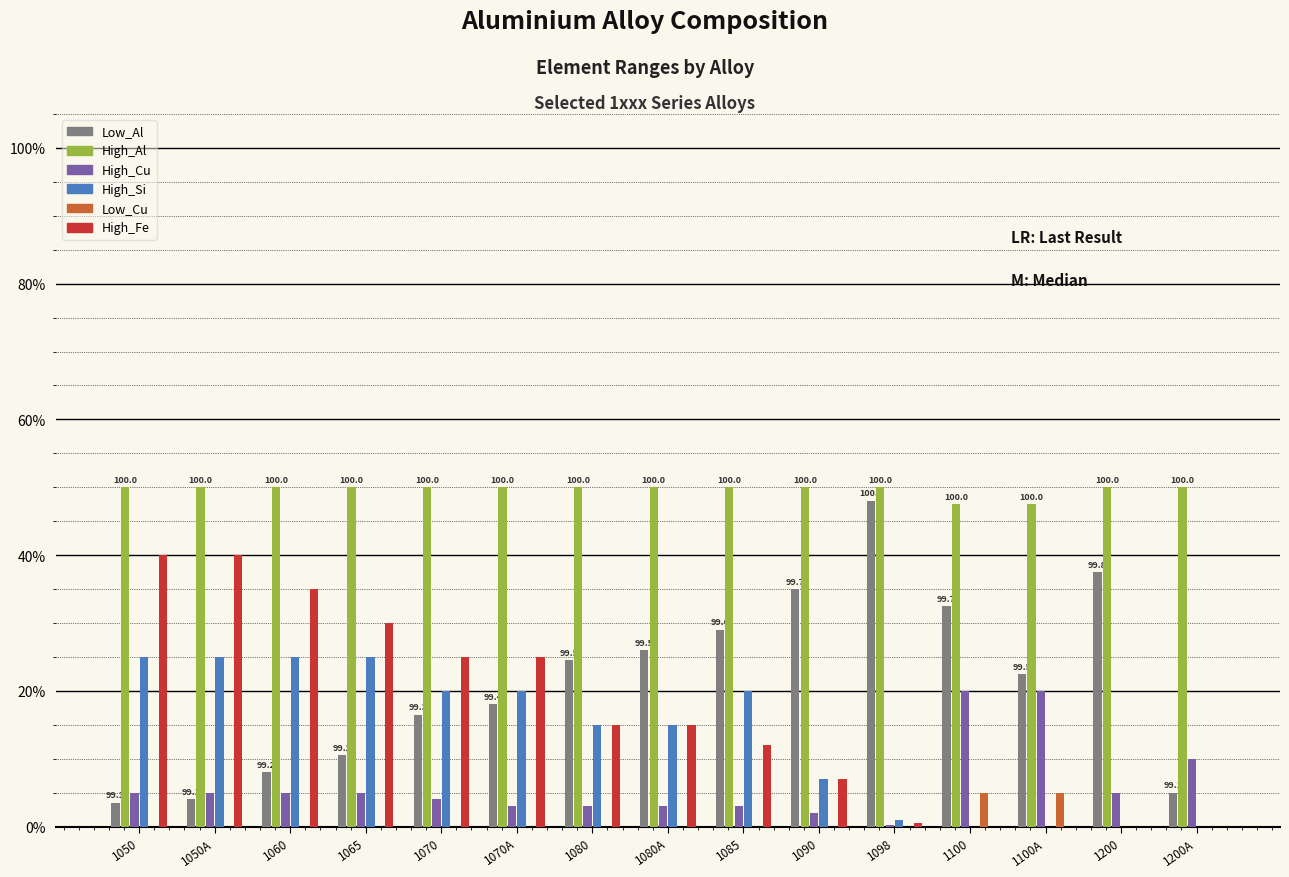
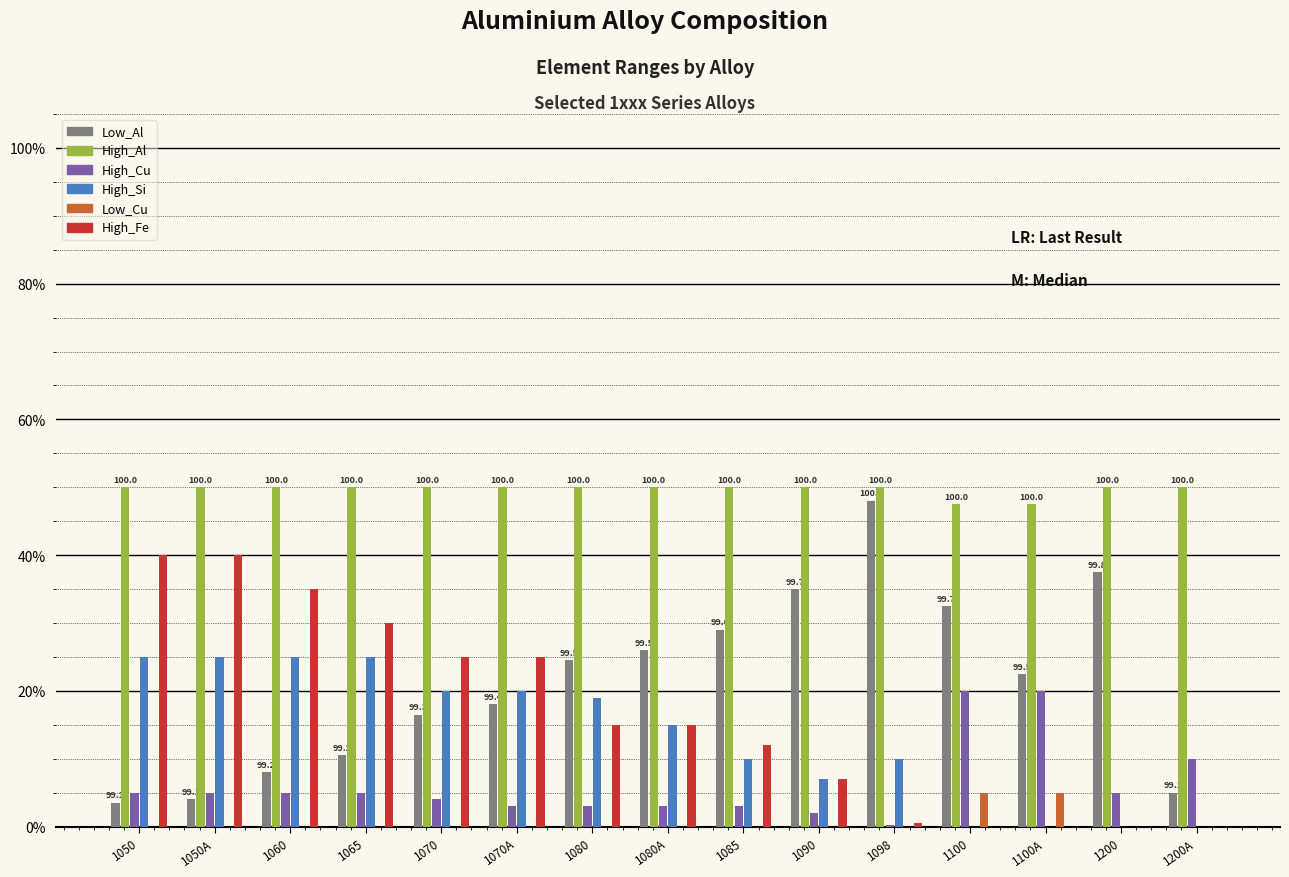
  {
    "High_Si": {
      "1050": "25%",
      "1050A": "25%",
      "1060": "25%",
      "1065": "25%",
      "1070": "20%",
      "1070A": "20%",
-     "1080": "15%",
+     "1080": "19%",
      "1080A": "15%",
-     "1085": "20%",
+     "1085": "10%",
      "1090": "7%",
-     "1098": "1%",
+     "1098": "10%",
      "1100": "0%",
      "1100A": "0%",
      "1200": "0%",
      "1200A": "0%"
    }
  }
